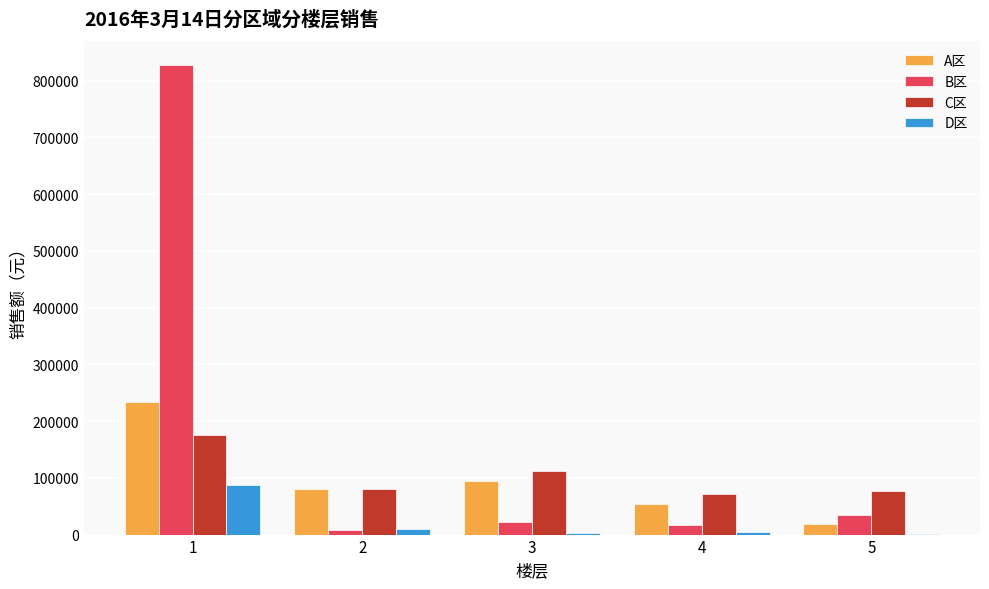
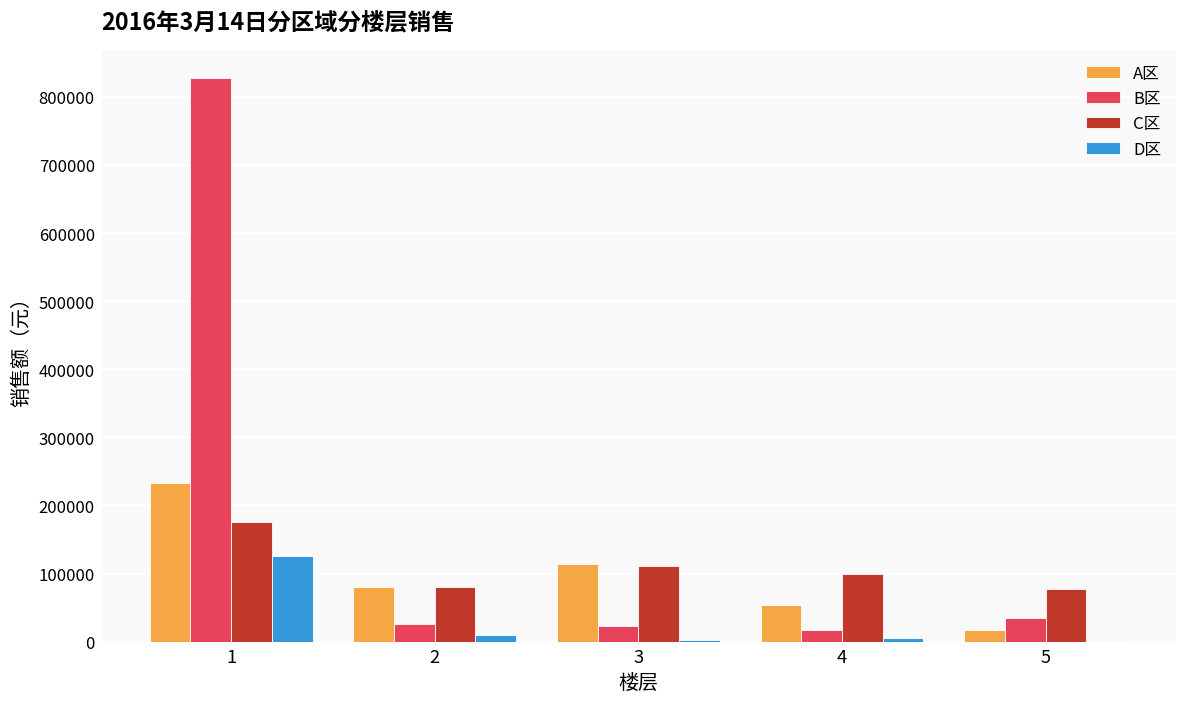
  {
    "A区": {
      "1": 230000,
      "2": 80000,
-     "3": 90000,
+     "3": 110000,
      "4": 50000,
      "5": 20000
    },
    "B区": {
      "1": 830000,
-     "2": 10000,
+     "2": 30000,
      "3": 20000,
      "4": 20000,
      "5": 30000
    },
    "C区": {
      "1": 180000,
      "2": 80000,
      "3": 110000,
-     "4": 70000,
+     "4": 100000,
      "5": 80000
    },
    "D区": {
-     "1": 90000,
+     "1": 130000,
      "2": 10000,
      "4": 10000
    }
  }
